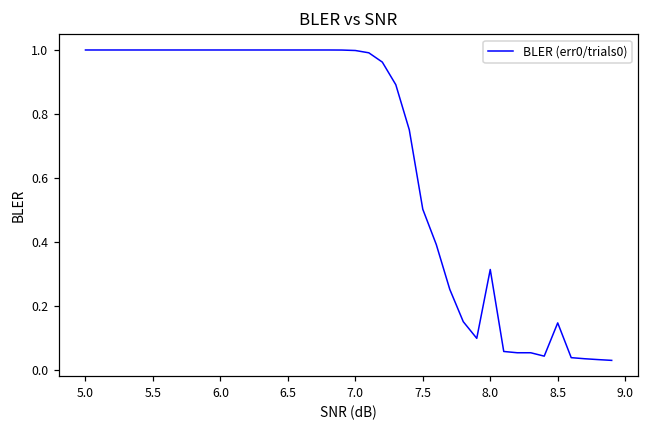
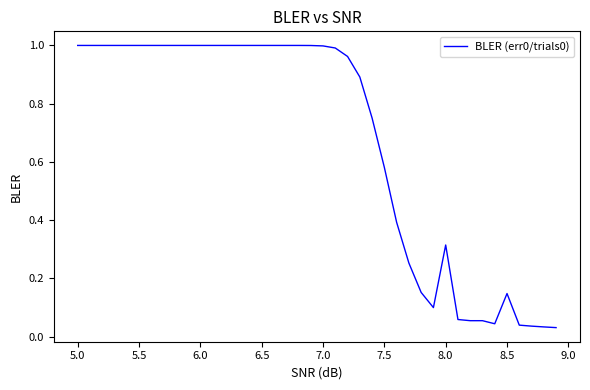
  {
    "5.0": 1.00,
    "5.5": 1.00,
    "6.0": 1.00,
    "6.5": 1.00,
    "7.0": 1.00,
-   "7.5": 0.50,
+   "7.5": 0.58,
    "8.0": 0.31,
    "8.5": 0.15
  }
